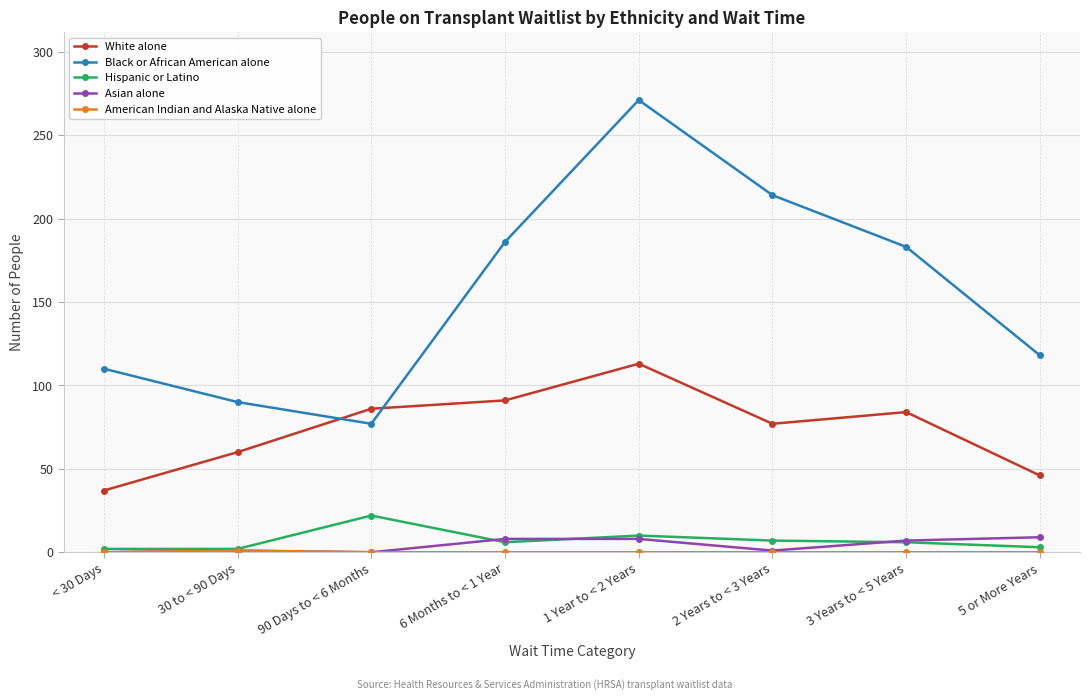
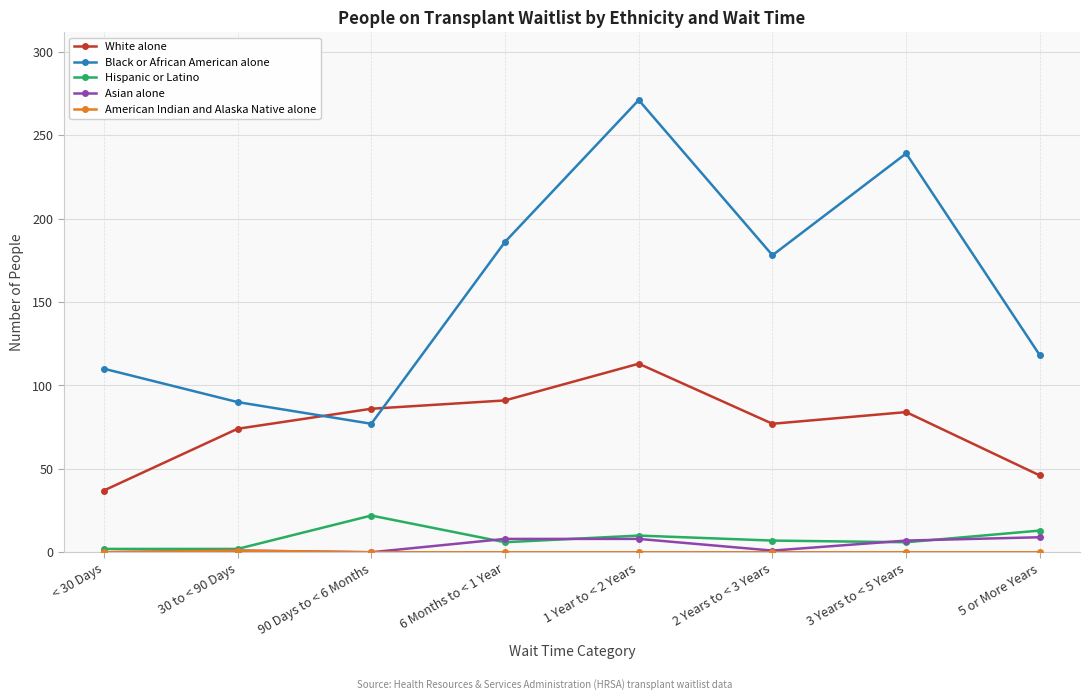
  {
    "White alone": {
      "< 30 Days": 37,
-     "30 to < 90 Days": 60,
+     "30 to < 90 Days": 74,
      "90 Days to < 6 Months": 86,
      "6 Months to < 1 Year": 91,
      "1 Year to < 2 Years": 113,
      "2 Years to < 3 Years": 77,
      "3 Years to < 5 Years": 84,
      "5 or More Years": 46
    },
    "Black or African American alone": {
      "< 30 Days": 110,
      "30 to < 90 Days": 90,
      "90 Days to < 6 Months": 77,
      "6 Months to < 1 Year": 186,
      "1 Year to < 2 Years": 271,
-     "2 Years to < 3 Years": 214,
-     "3 Years to < 5 Years": 183,
+     "2 Years to < 3 Years": 178,
+     "3 Years to < 5 Years": 239,
      "5 or More Years": 118
    },
    "Hispanic or Latino": {
      "< 30 Days": 2,
      "90 Days to < 6 Months": 22,
      "6 Months to < 1 Year": 6,
      "1 Year to < 2 Years": 10,
      "2 Years to < 3 Years": 7,
-     "5 or More Years": 3
+     "5 or More Years": 13
    },
    "Asian alone": {
      "6 Months to < 1 Year": 8,
      "1 Year to < 2 Years": 8,
      "5 or More Years": 9
    },
    "American Indian and Alaska Native alone": {
      "6 Months to < 1 Year": 0,
      "1 Year to < 2 Years": 0,
      "3 Years to < 5 Years": 0,
      "5 or More Years": 0
    }
  }
